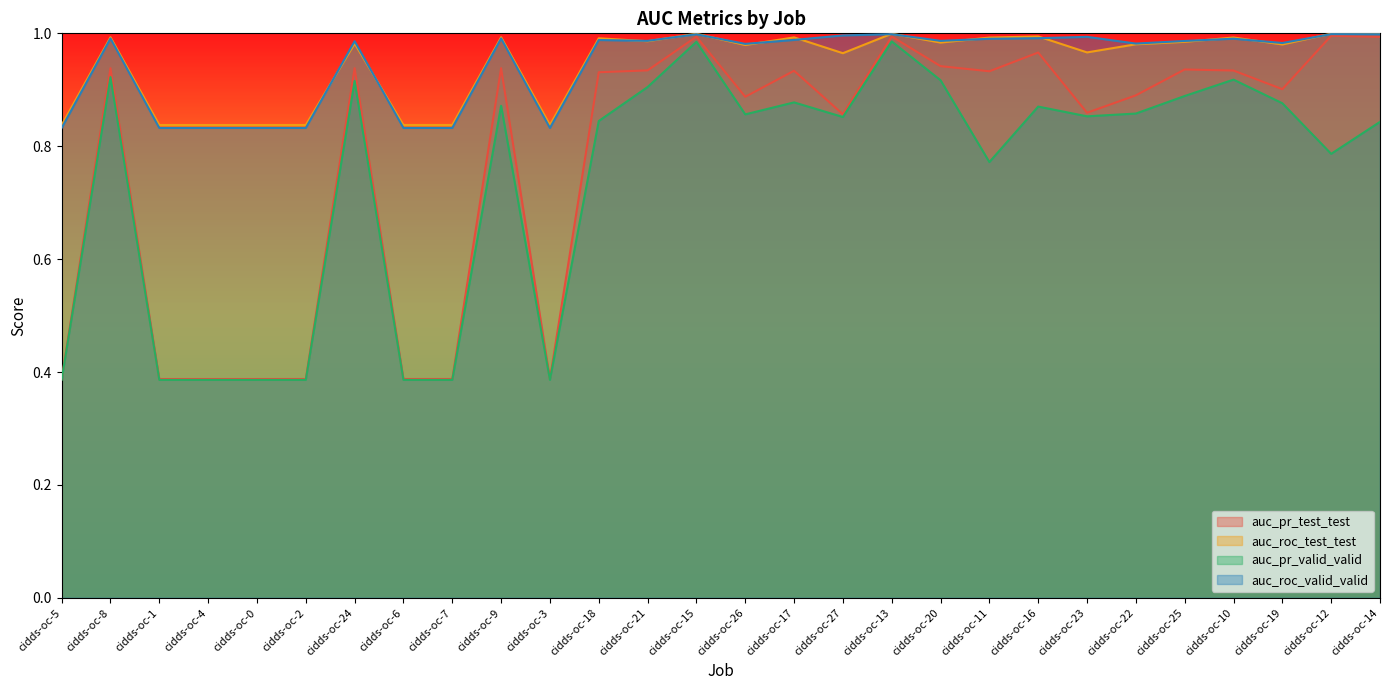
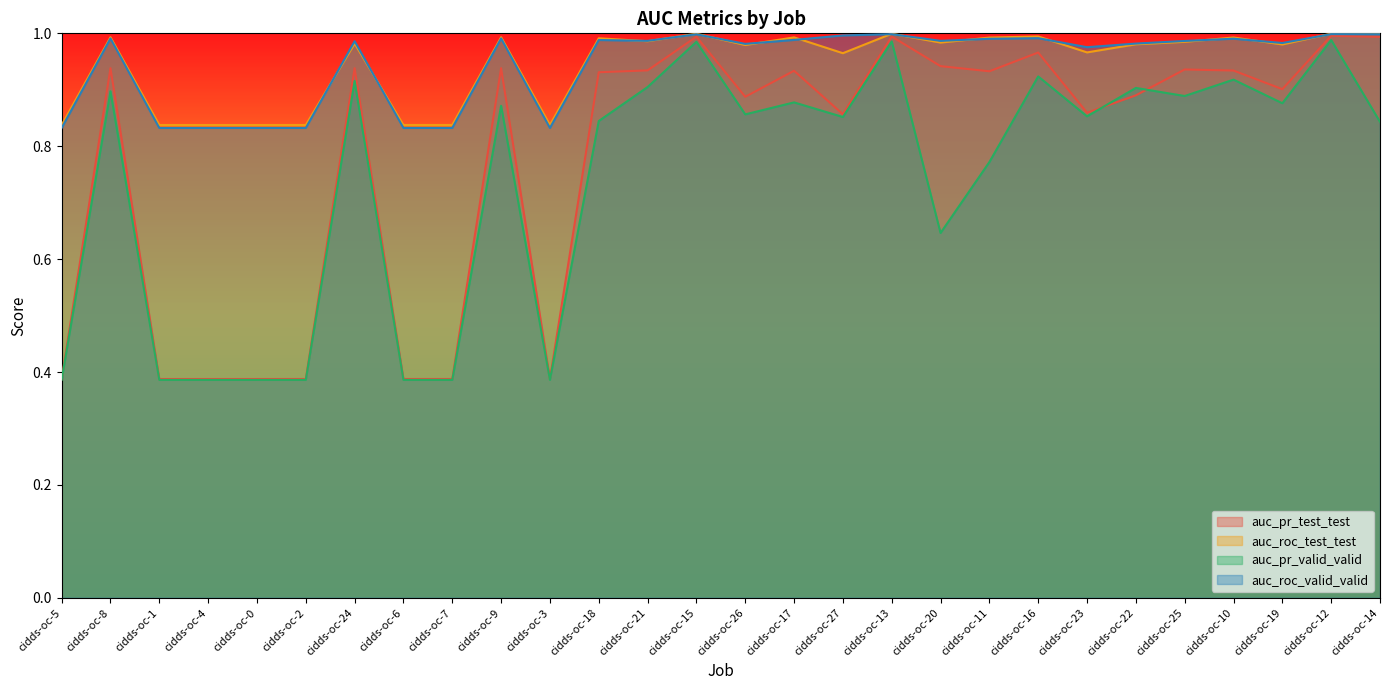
  {
    "auc_pr_valid_valid": {
-     "cidds-oc-8": 0.92,
+     "cidds-oc-8": 0.90,
      "cidds-oc-24": 0.92,
      "cidds-oc-9": 0.87,
      "cidds-oc-18": 0.84,
      "cidds-oc-21": 0.90,
      "cidds-oc-15": 0.98,
      "cidds-oc-26": 0.86,
      "cidds-oc-17": 0.88,
      "cidds-oc-27": 0.85,
      "cidds-oc-13": 0.99,
-     "cidds-oc-20": 0.92,
+     "cidds-oc-20": 0.65,
      "cidds-oc-11": 0.77,
-     "cidds-oc-16": 0.87,
+     "cidds-oc-16": 0.92,
      "cidds-oc-23": 0.85,
-     "cidds-oc-22": 0.86,
+     "cidds-oc-22": 0.90,
      "cidds-oc-25": 0.89,
      "cidds-oc-10": 0.92,
      "cidds-oc-19": 0.88,
-     "cidds-oc-12": 0.79,
+     "cidds-oc-12": 0.99,
      "cidds-oc-14": 0.84
    },
    "auc_roc_valid_valid": {
      "cidds-oc-5": 0.83,
      "cidds-oc-1": 0.83,
      "cidds-oc-4": 0.83,
      "cidds-oc-0": 0.83,
      "cidds-oc-2": 0.83,
      "cidds-oc-6": 0.83,
      "cidds-oc-7": 0.83,
      "cidds-oc-3": 0.83,
      "cidds-oc-27": 1.00,
-     "cidds-oc-23": 0.99
+     "cidds-oc-23": 0.98
    }
  }
